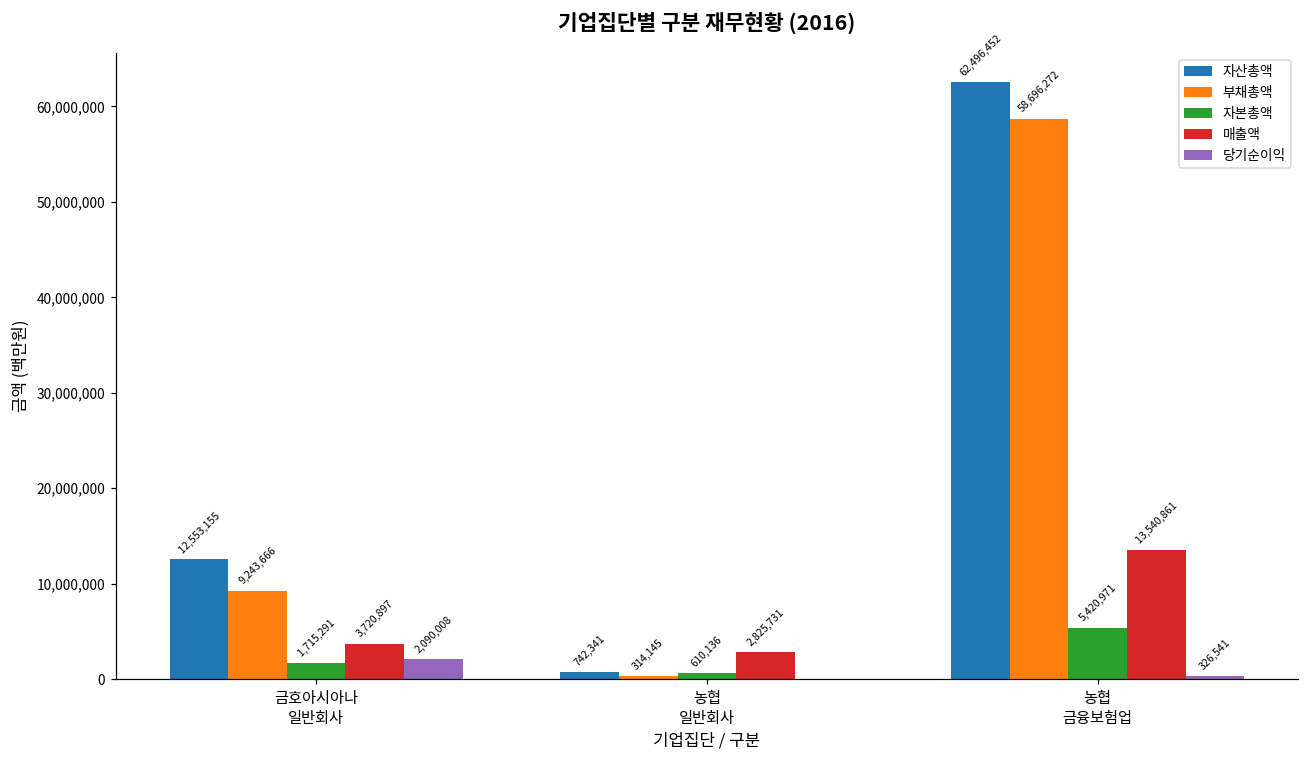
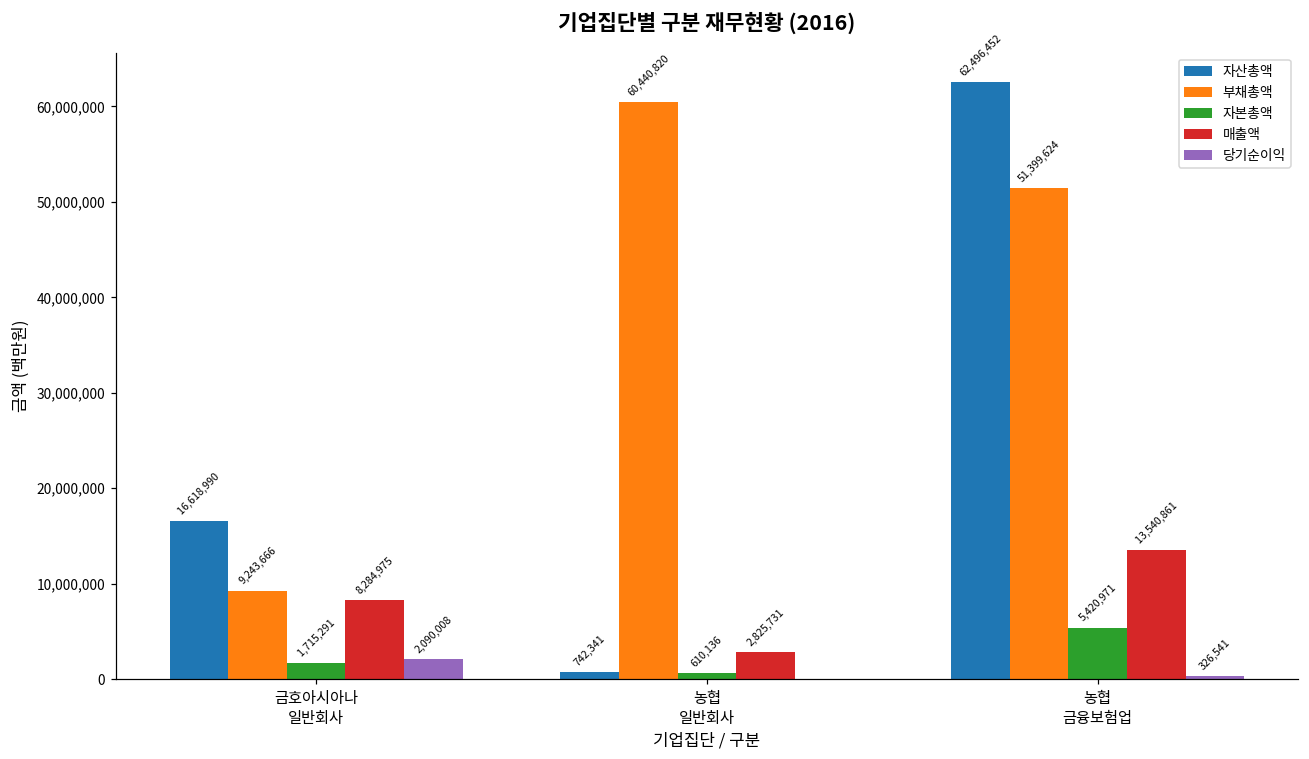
  {
    "자산총액": {
-     "금호아시아나 일반회사": "12,553,155",
+     "금호아시아나 일반회사": "16,618,990",
      "농협 일반회사": "742,341",
      "농협 금융보험업": "62,496,452"
    },
    "부채총액": {
      "금호아시아나 일반회사": "9,243,666",
-     "농협 일반회사": "314,145",
-     "농협 금융보험업": "58,696,272"
+     "농협 일반회사": "60,440,820",
+     "농협 금융보험업": "51,399,624"
    },
    "자본총액": {
      "금호아시아나 일반회사": "1,715,291",
      "농협 일반회사": "610,136",
      "농협 금융보험업": "5,420,971"
    },
    "매출액": {
-     "금호아시아나 일반회사": "3,720,897",
+     "금호아시아나 일반회사": "8,284,975",
      "농협 일반회사": "2,825,731",
      "농협 금융보험업": "13,540,861"
    },
    "당기순이익": {
      "금호아시아나 일반회사": "2,090,008",
      "농협 금융보험업": "326,541"
    }
  }
